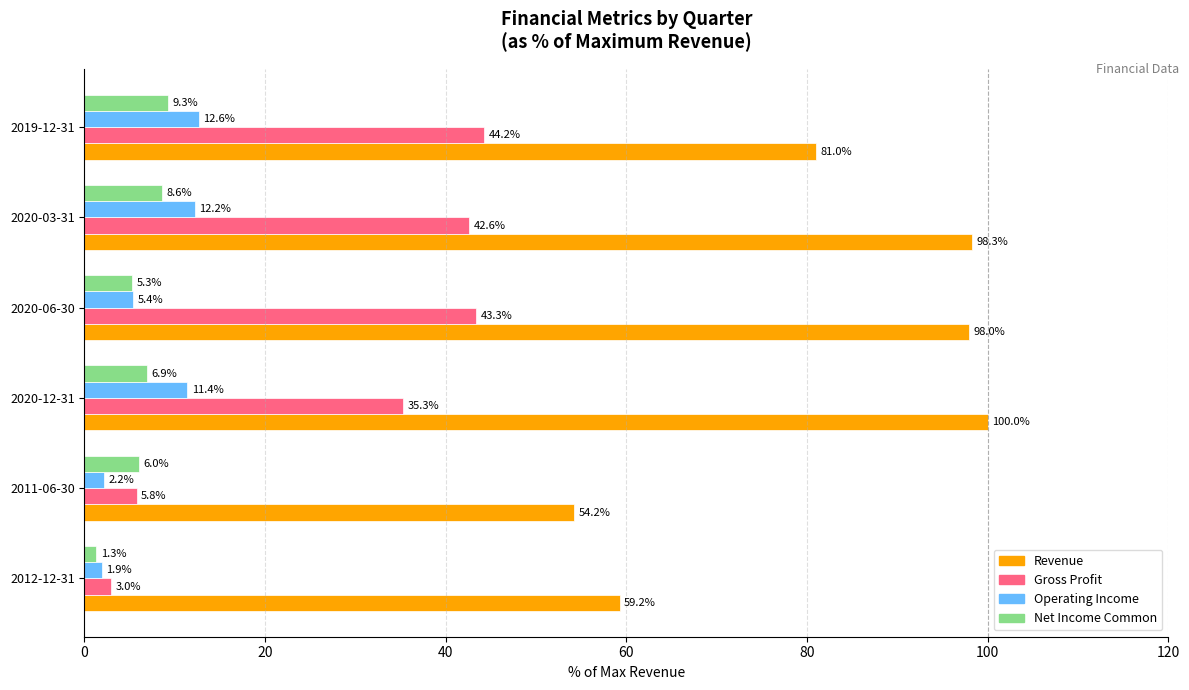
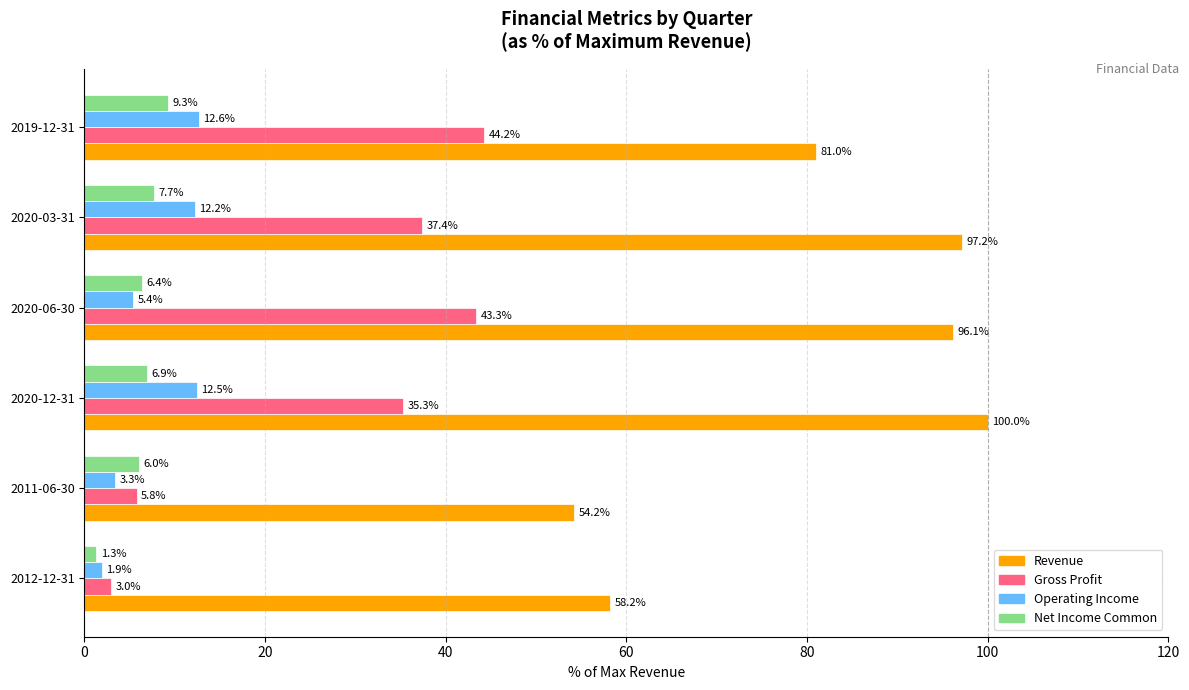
  {
    "Revenue": {
      "2019-12-31": "81.0%",
-     "2020-03-31": "98.3%",
-     "2020-06-30": "98.0%",
+     "2020-03-31": "97.2%",
+     "2020-06-30": "96.1%",
      "2020-12-31": "100.0%",
      "2011-06-30": "54.2%",
-     "2012-12-31": "59.2%"
+     "2012-12-31": "58.2%"
    },
    "Gross Profit": {
      "2019-12-31": "44.2%",
-     "2020-03-31": "42.6%",
+     "2020-03-31": "37.4%",
      "2020-06-30": "43.3%",
      "2020-12-31": "35.3%",
      "2011-06-30": "5.8%",
      "2012-12-31": "3.0%"
    },
    "Operating Income": {
      "2019-12-31": "12.6%",
      "2020-03-31": "12.2%",
      "2020-06-30": "5.4%",
-     "2020-12-31": "11.4%",
-     "2011-06-30": "2.2%",
+     "2020-12-31": "12.5%",
+     "2011-06-30": "3.3%",
      "2012-12-31": "1.9%"
    },
    "Net Income Common": {
      "2019-12-31": "9.3%",
-     "2020-03-31": "8.6%",
-     "2020-06-30": "5.3%",
+     "2020-03-31": "7.7%",
+     "2020-06-30": "6.4%",
      "2020-12-31": "6.9%",
      "2011-06-30": "6.0%",
      "2012-12-31": "1.3%"
    }
  }
